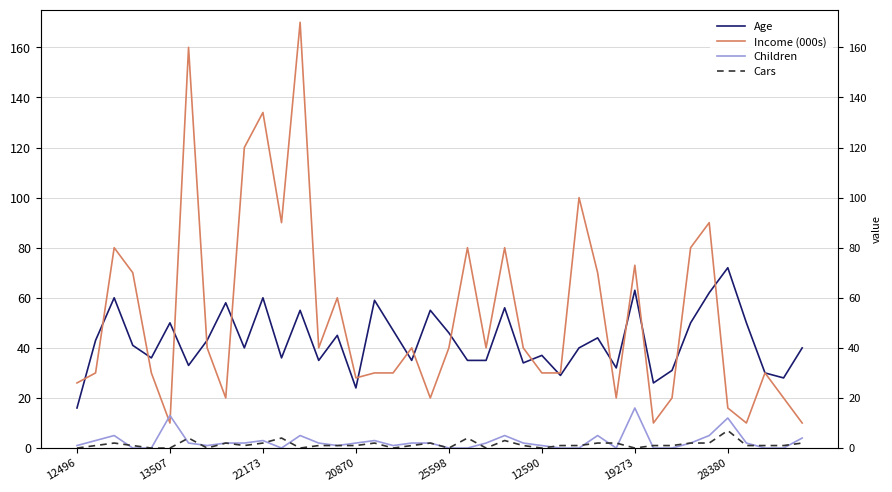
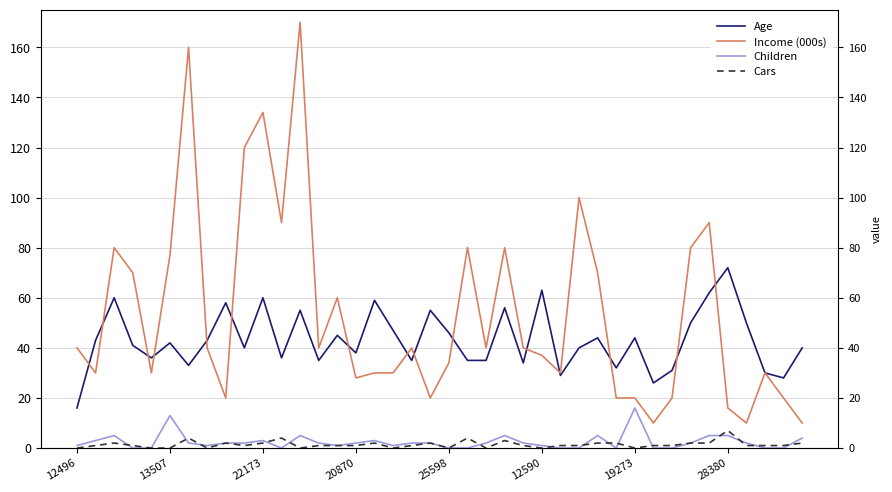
  {
    "Age": {
      "12496": 16,
-     "13507": 50,
+     "13507": 42,
      "22173": 60,
-     "20870": 24,
+     "20870": 38,
      "25598": 46,
-     "12590": 37,
-     "19273": 63,
+     "12590": 63,
+     "19273": 44,
      "28380": 72
    },
    "Income (000s)": {
-     "12496": 26,
-     "13507": 10,
+     "12496": 40,
+     "13507": 77,
      "22173": 134,
      "20870": 28,
-     "25598": 40,
-     "12590": 30,
-     "19273": 73,
+     "25598": 34,
+     "12590": 37,
+     "19273": 20,
      "28380": 16
    },
    "Children": {
      "13507": 13,
      "19273": 16,
-     "28380": 12
+     "28380": 5
    },
    "Cars": {
      "13507": 0,
      "19273": 0,
      "28380": 7
    }
  }
